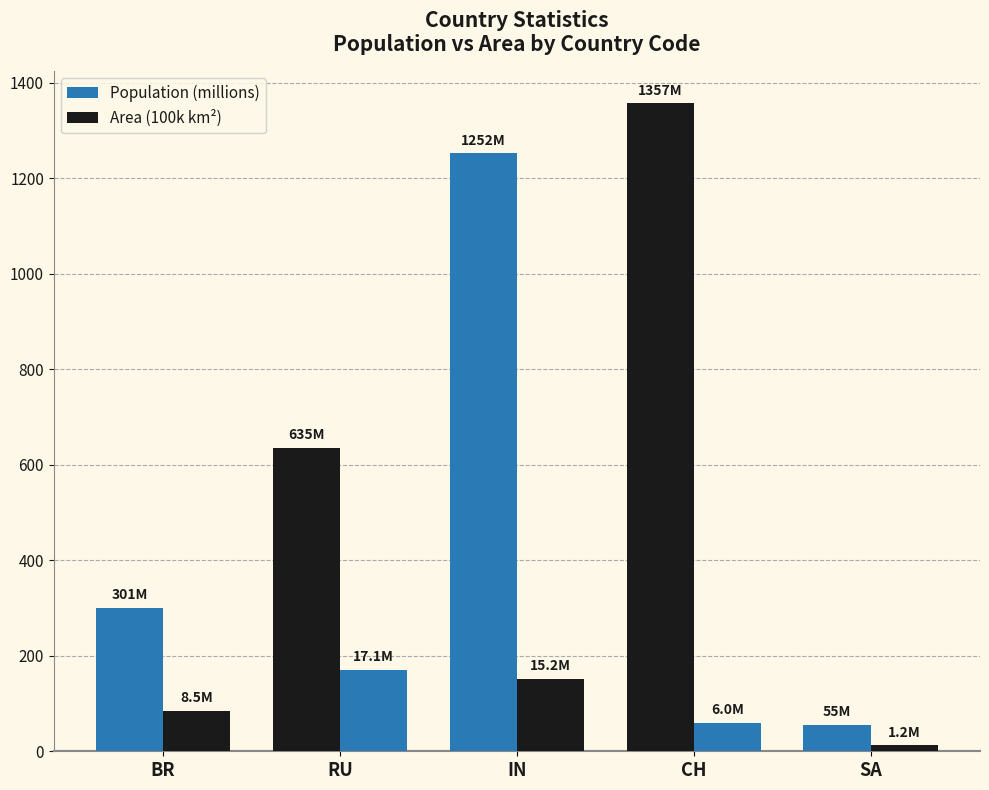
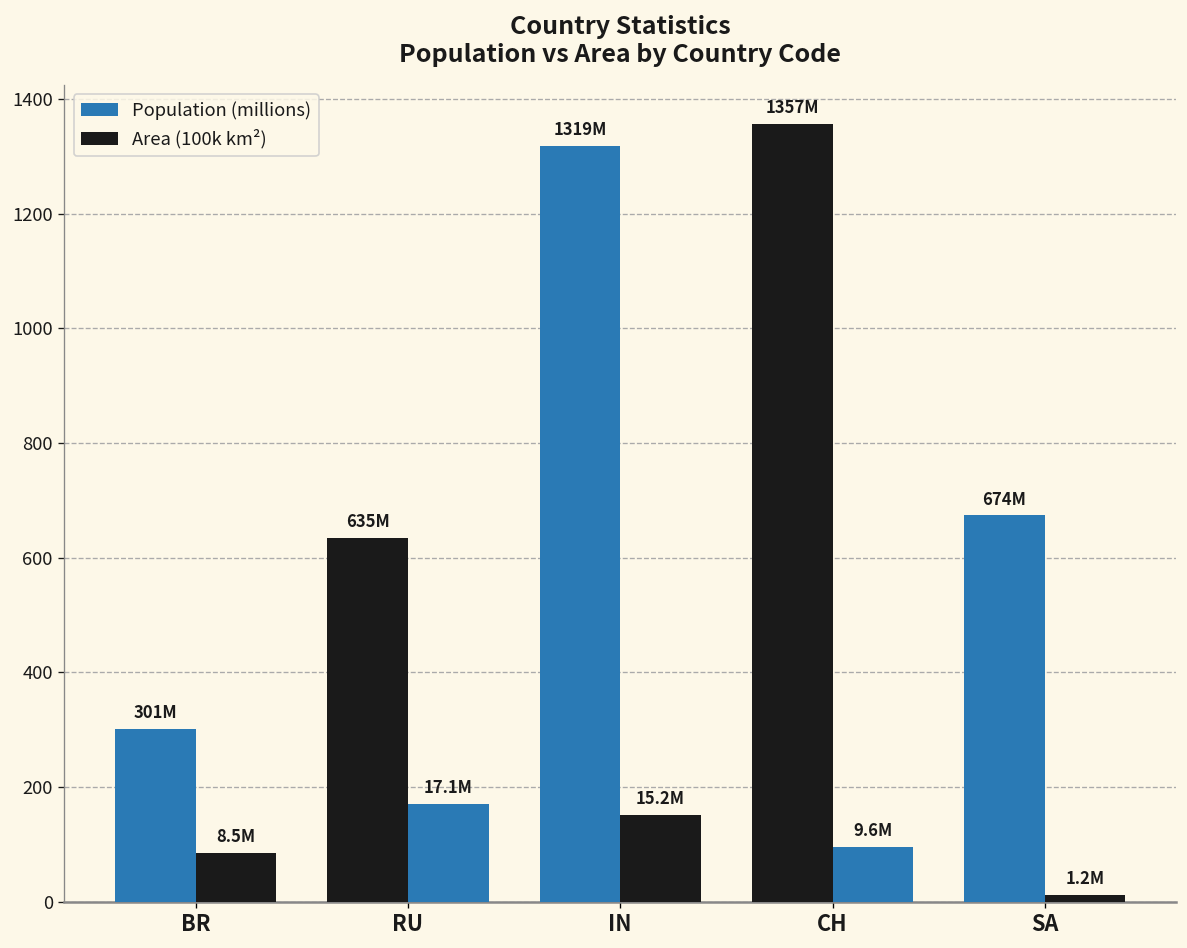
  {
    "Population (millions)": {
      "BR": "301M",
      "RU": "635M",
-     "IN": "1252M",
+     "IN": "1319M",
      "CH": "1357M",
-     "SA": "55M"
+     "SA": "674M"
    },
    "Area (100k km²)": {
-     "CH": "6.0M"
+     "CH": "9.6M"
    }
  }
